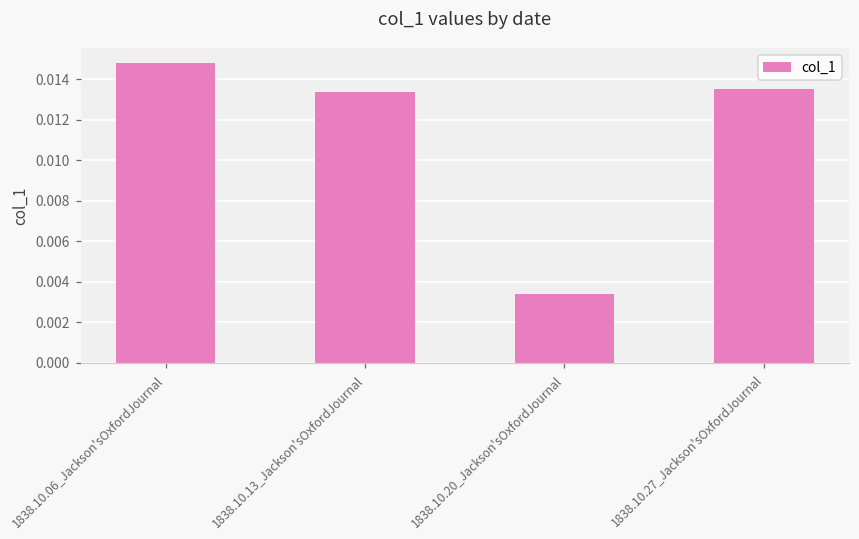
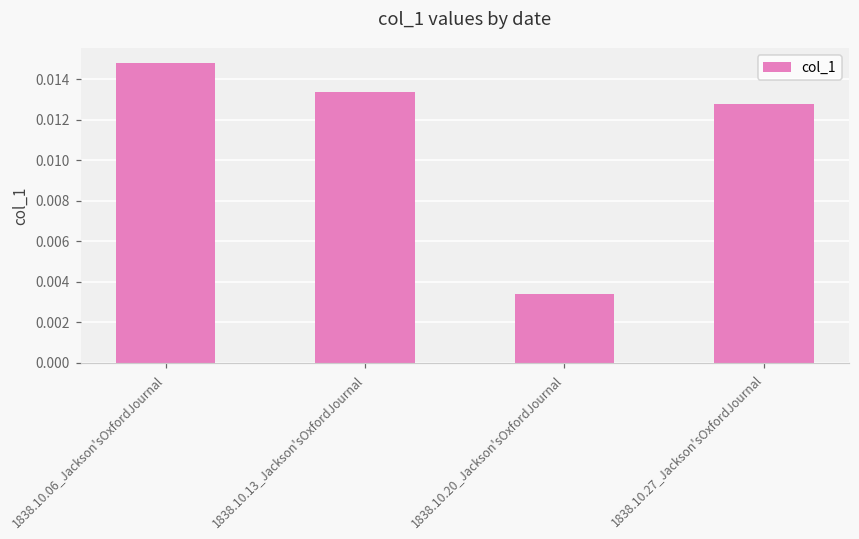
  {
    "1838.10.06_Jackson'sOxfordJournal": 0.0148,
    "1838.10.13_Jackson'sOxfordJournal": 0.0133,
    "1838.10.20_Jackson'sOxfordJournal": 0.0034,
-   "1838.10.27_Jackson'sOxfordJournal": 0.0135
+   "1838.10.27_Jackson'sOxfordJournal": 0.0128
  }
